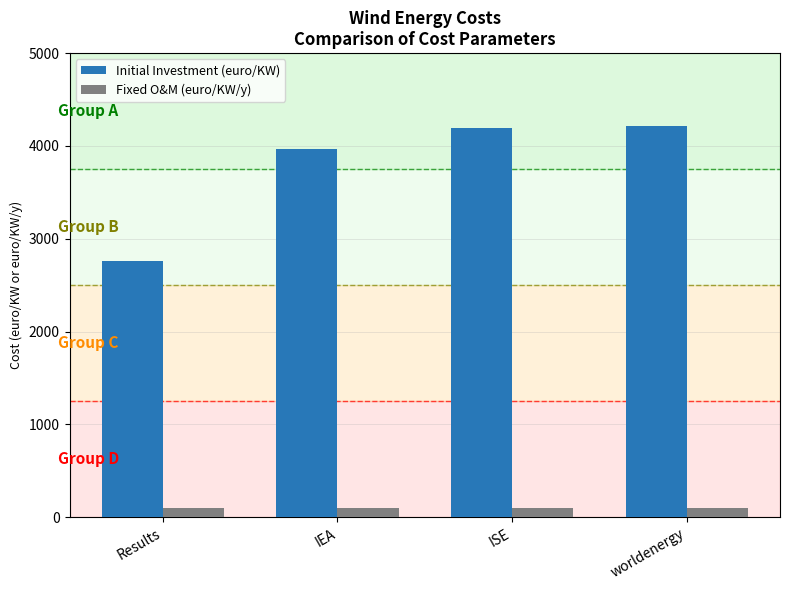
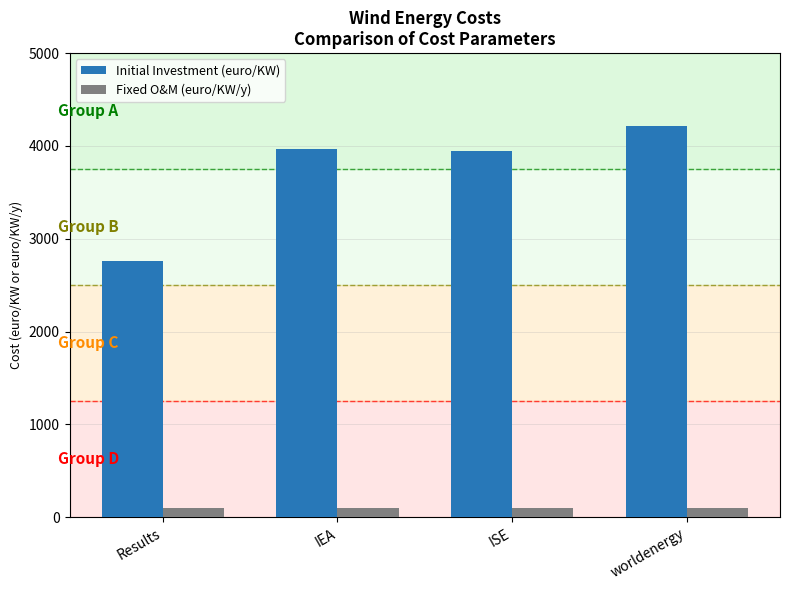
  {
    "Initial Investment (euro/KW)": {
      "Results": 2800,
      "IEA": 4000,
-     "ISE": 4200,
+     "ISE": 4000,
      "worldenergy": 4200
    },
    "Fixed O&M (euro/KW/y)": {
      "Results": 100,
      "IEA": 100,
      "ISE": 100,
      "worldenergy": 100
    }
  }
